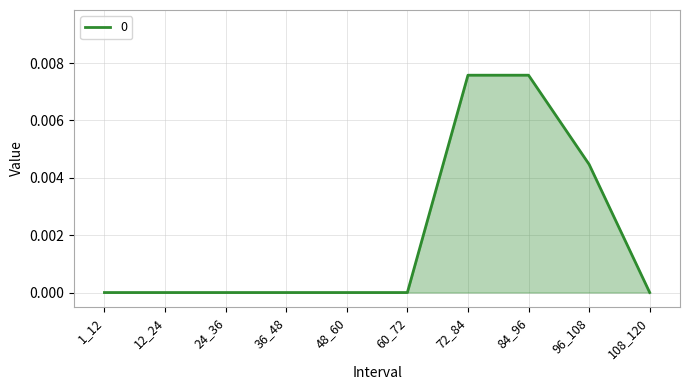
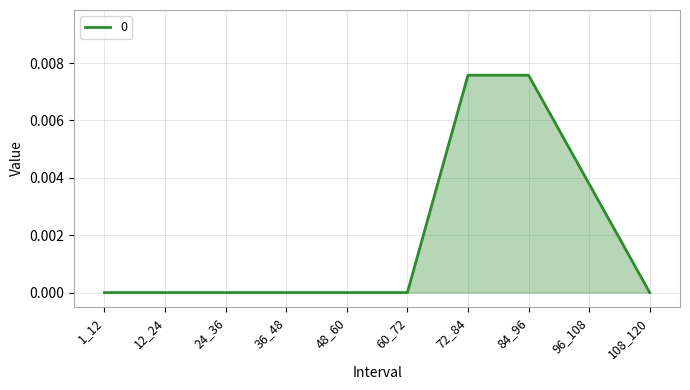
  {
    "1_12": 0.0000,
    "12_24": 0.0000,
    "24_36": 0.0000,
    "36_48": 0.0000,
    "48_60": 0.0000,
    "60_72": 0.0000,
    "72_84": 0.0076,
    "84_96": 0.0076,
-   "96_108": 0.0045,
+   "96_108": 0.0038,
    "108_120": 0.0000
  }
